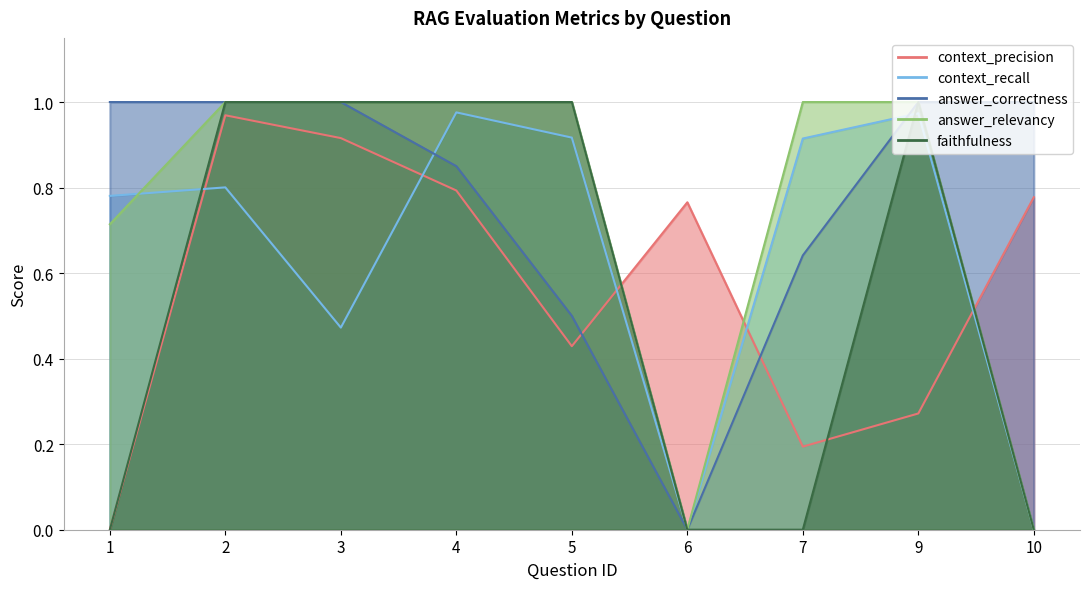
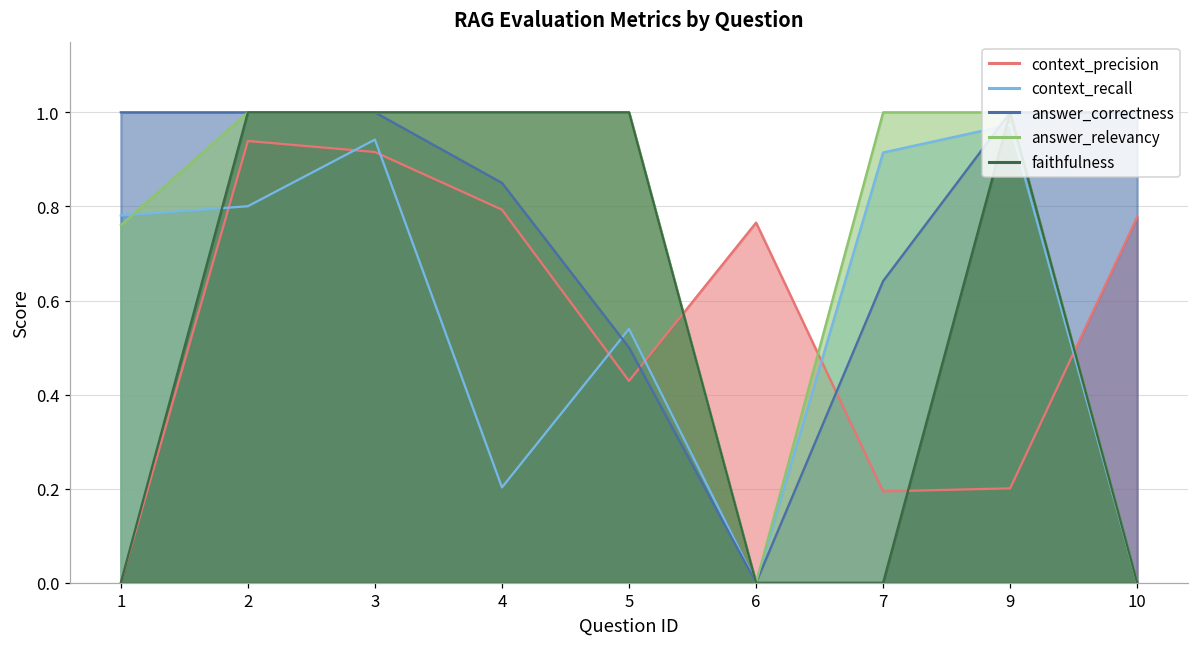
  {
    "context_precision": {
-     "2": 0.97,
+     "2": 0.94,
      "3": 0.92,
      "4": 0.79,
      "5": 0.43,
      "6": 0.77,
      "7": 0.19,
-     "9": 0.27,
+     "9": 0.20,
      "10": 0.78
    },
    "context_recall": {
      "1": 0.78,
      "2": 0.80,
-     "3": 0.47,
-     "4": 0.98,
-     "5": 0.92,
+     "3": 0.94,
+     "4": 0.20,
+     "5": 0.54,
      "7": 0.91
    },
    "answer_correctness": {
      "1": 1.00,
      "4": 0.85,
      "5": 0.50,
      "7": 0.64
    },
    "answer_relevancy": {
-     "1": 0.71,
+     "1": 0.76,
      "7": 1.00
    },
    "faithfulness": {
      "7": 0.00
    }
  }
